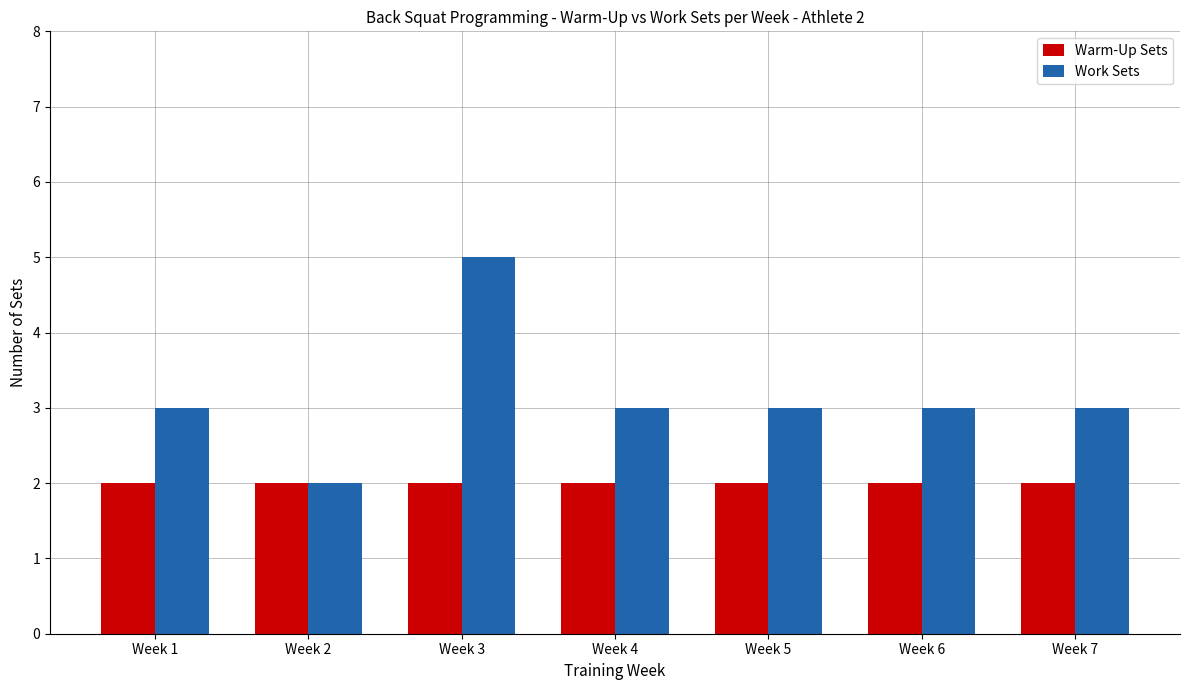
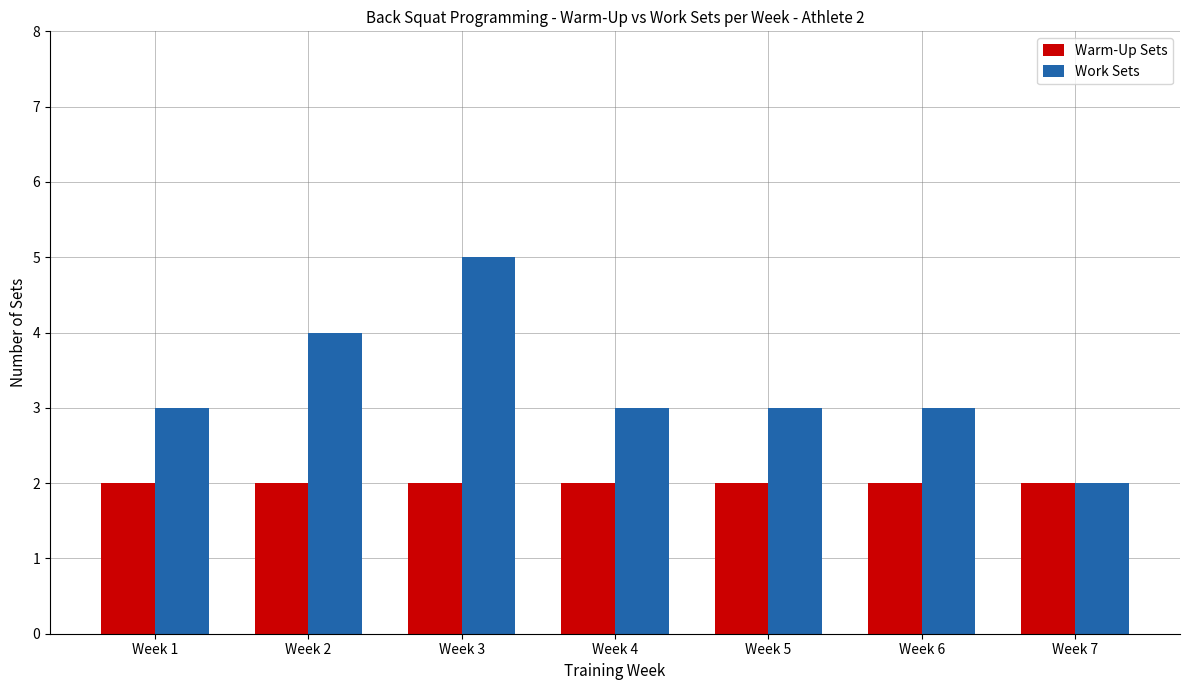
  {
    "Warm-Up Sets": {
      "Week 1": 2,
      "Week 2": 2,
      "Week 3": 2,
      "Week 4": 2,
      "Week 5": 2,
      "Week 6": 2,
      "Week 7": 2
    },
    "Work Sets": {
      "Week 1": 3,
-     "Week 2": 2,
+     "Week 2": 4,
      "Week 3": 5,
      "Week 4": 3,
      "Week 5": 3,
      "Week 6": 3,
-     "Week 7": 3
+     "Week 7": 2
    }
  }
